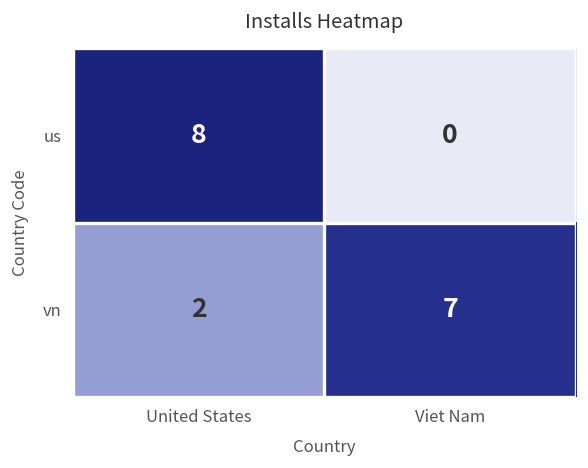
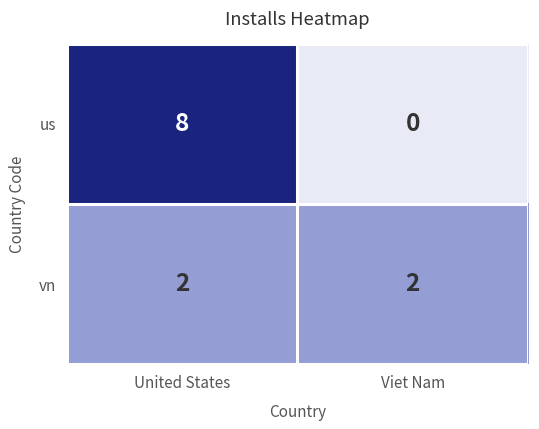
  {
    "us": {
      "United States": 8,
      "Viet Nam": 0
    },
    "vn": {
      "United States": 2,
-     "Viet Nam": 7
+     "Viet Nam": 2
    }
  }
